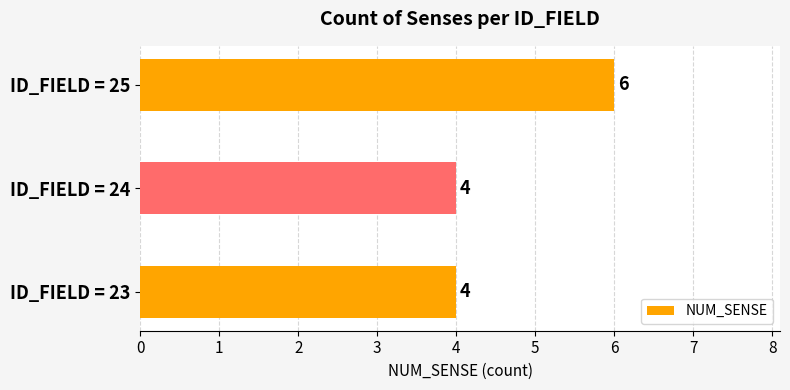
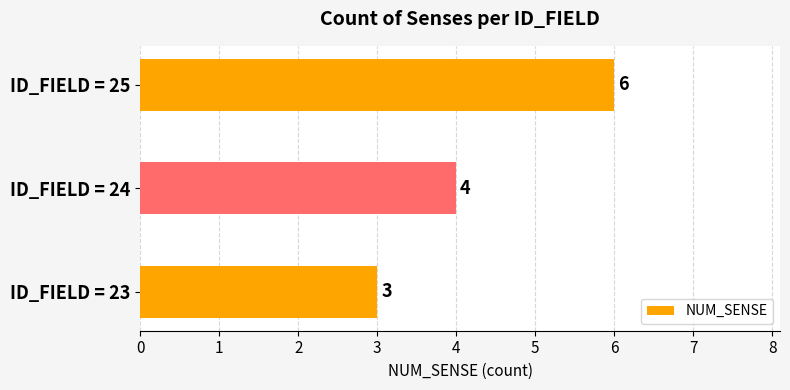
  {
    "ID_FIELD = 25": 6,
    "ID_FIELD = 24": 4,
-   "ID_FIELD = 23": 4
+   "ID_FIELD = 23": 3
  }
